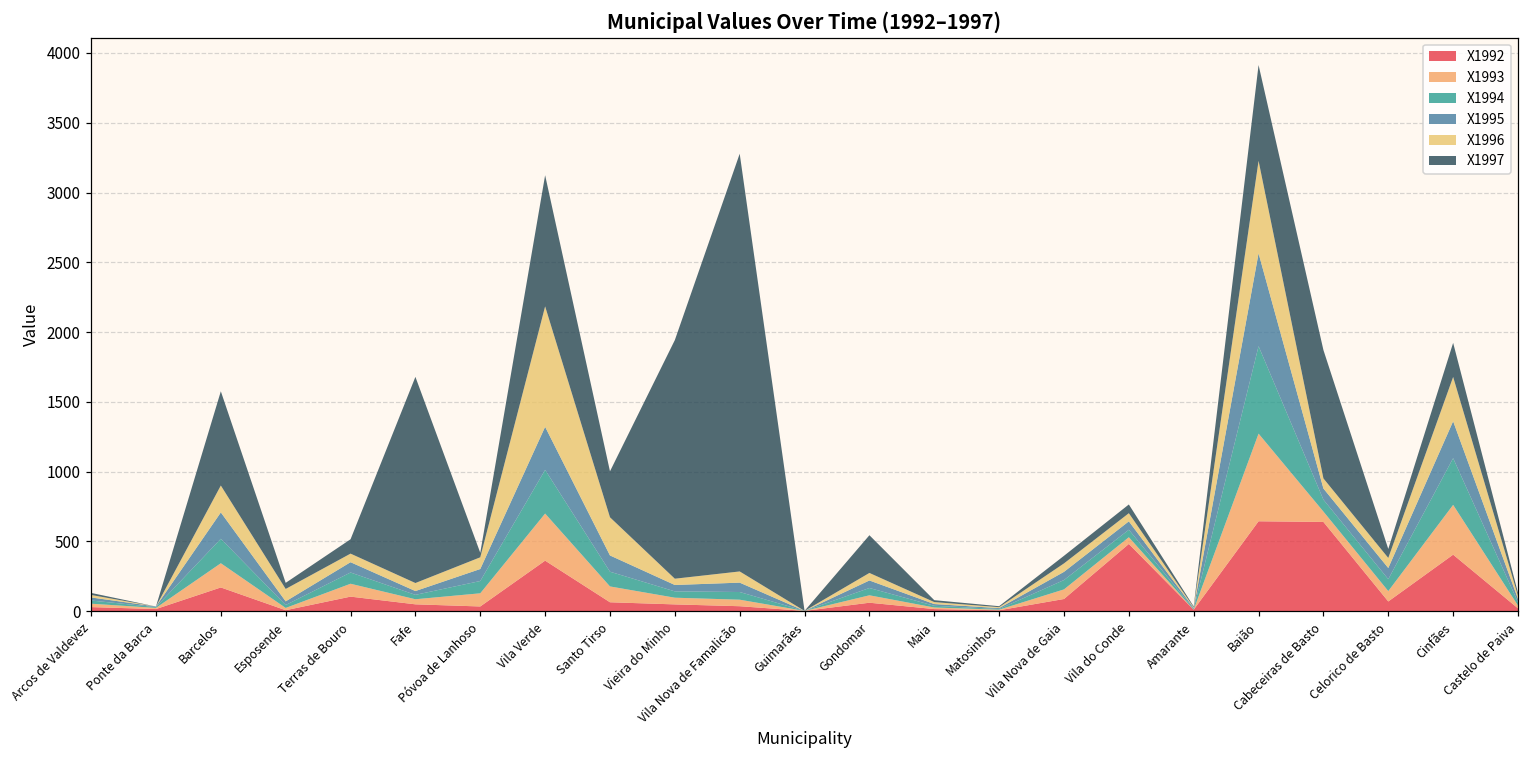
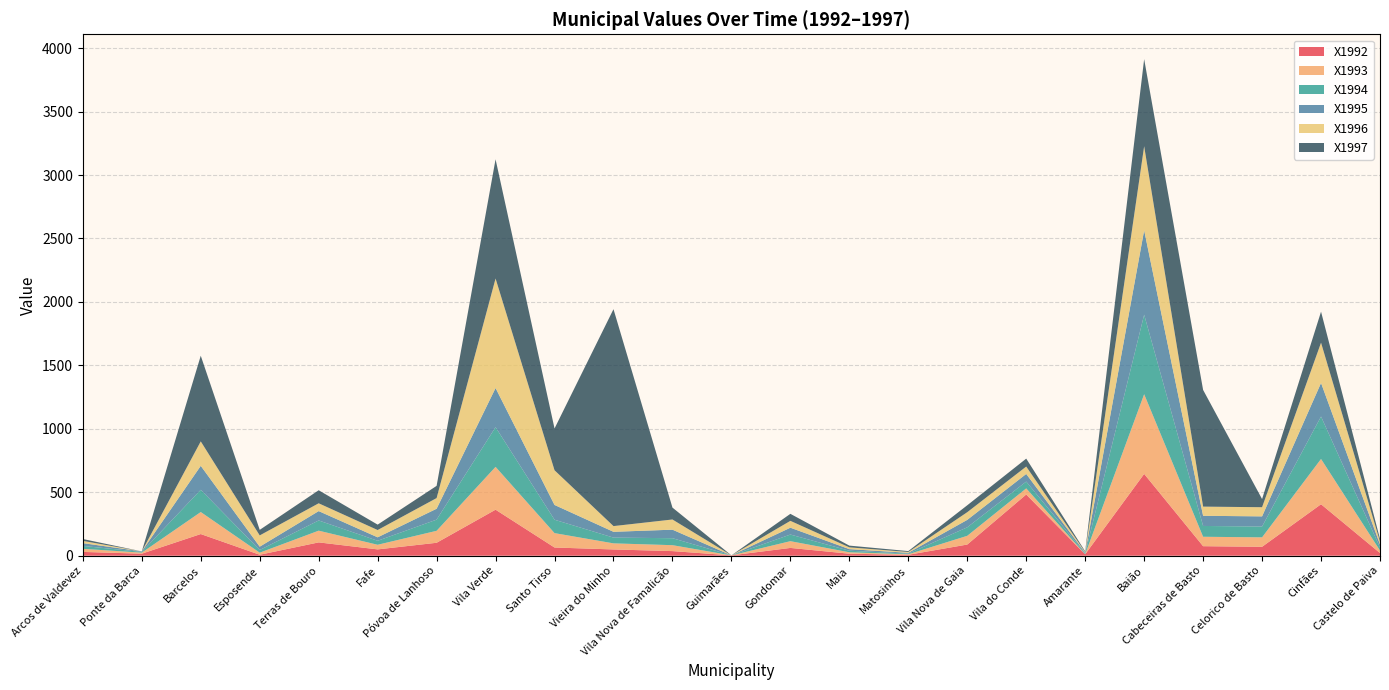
  {
    "X1992": {
      "Arcos de Valdevez": 30,
      "Barcelos": 170,
      "Terras de Bouro": 110,
      "Fafe": 50,
-     "Póvoa de Lanhoso": 30,
+     "Póvoa de Lanhoso": 100,
      "Vila Verde": 360,
      "Santo Tirso": 60,
      "Vieira do Minho": 50,
      "Vila Nova de Famalicão": 40,
      "Gondomar": 60,
      "Vila Nova de Gaia": 90,
      "Vila do Conde": 480,
      "Baião": 640,
-     "Cabeceiras de Basto": 640,
+     "Cabeceiras de Basto": 80,
      "Celorico de Basto": 70,
      "Cinfães": 410
    },
    "X1997": {
      "Barcelos": 680,
      "Esposende": 40,
      "Terras de Bouro": 100,
-     "Fafe": 1480,
-     "Póvoa de Lanhoso": 30,
+     "Fafe": 40,
+     "Póvoa de Lanhoso": 100,
      "Vila Verde": 940,
      "Santo Tirso": 330,
      "Vieira do Minho": 1710,
-     "Vila Nova de Famalicão": 2990,
-     "Gondomar": 270,
+     "Vila Nova de Famalicão": 90,
+     "Gondomar": 60,
      "Vila Nova de Gaia": 50,
      "Vila do Conde": 60,
      "Baião": 690,
      "Cabeceiras de Basto": 920,
      "Celorico de Basto": 60,
      "Cinfães": 240,
      "Castelo de Paiva": 20
    }
  }
